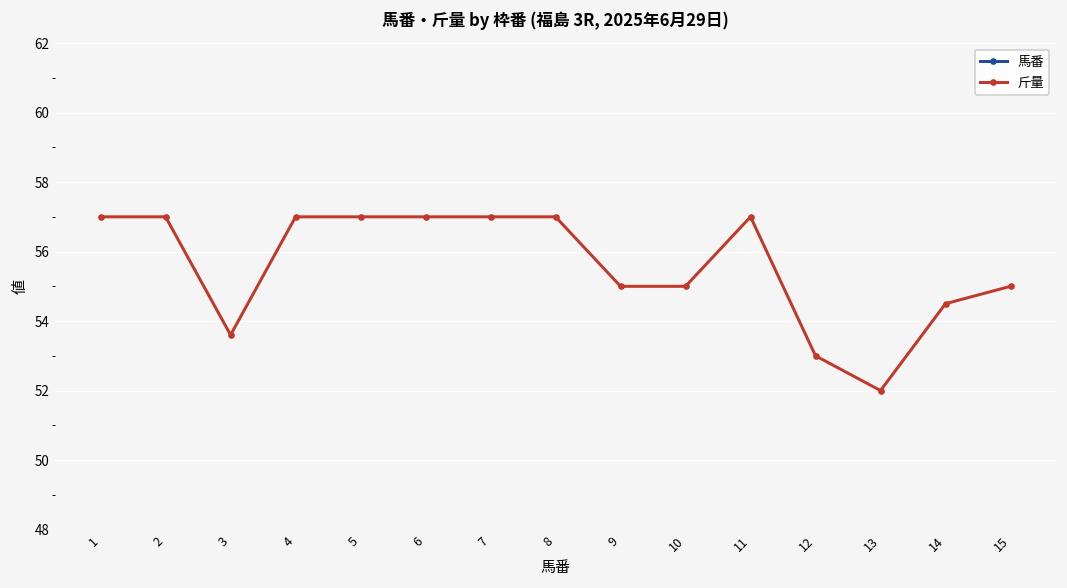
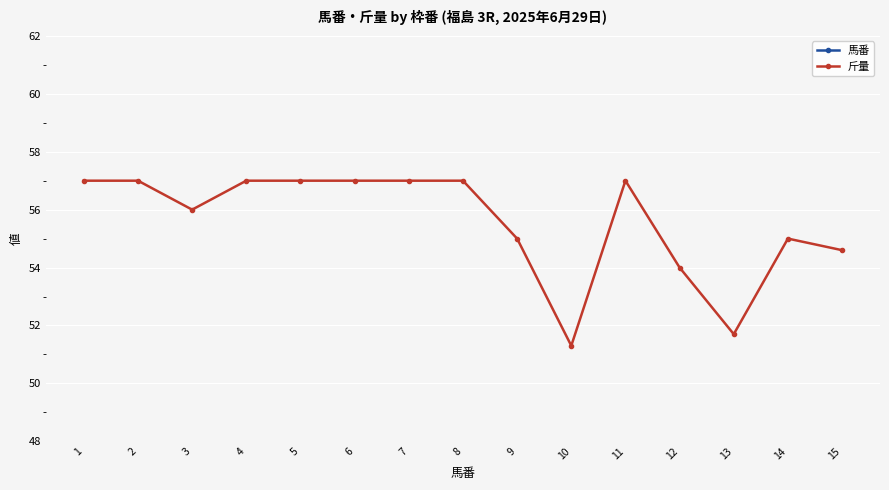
  {
    "斤量": {
      "1": 57.0,
      "2": 57.0,
-     "3": 53.6,
+     "3": 56.0,
      "4": 57.0,
      "5": 57.0,
      "6": 57.0,
      "7": 57.0,
      "8": 57.0,
      "9": 55.0,
-     "10": 55.0,
+     "10": 51.3,
      "11": 57.0,
-     "12": 53,
-     "13": 52.0,
-     "14": 54.5,
-     "15": 55.0
+     "12": 54,
+     "13": 51.7,
+     "14": 55.0,
+     "15": 54.6
    }
  }
